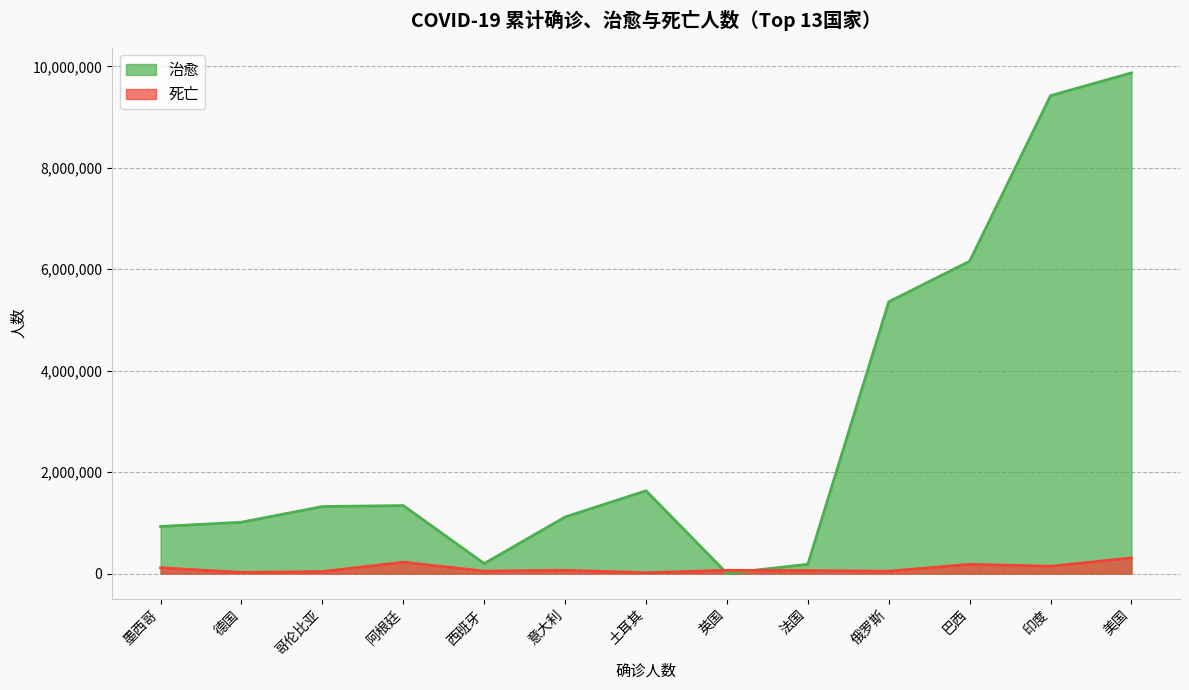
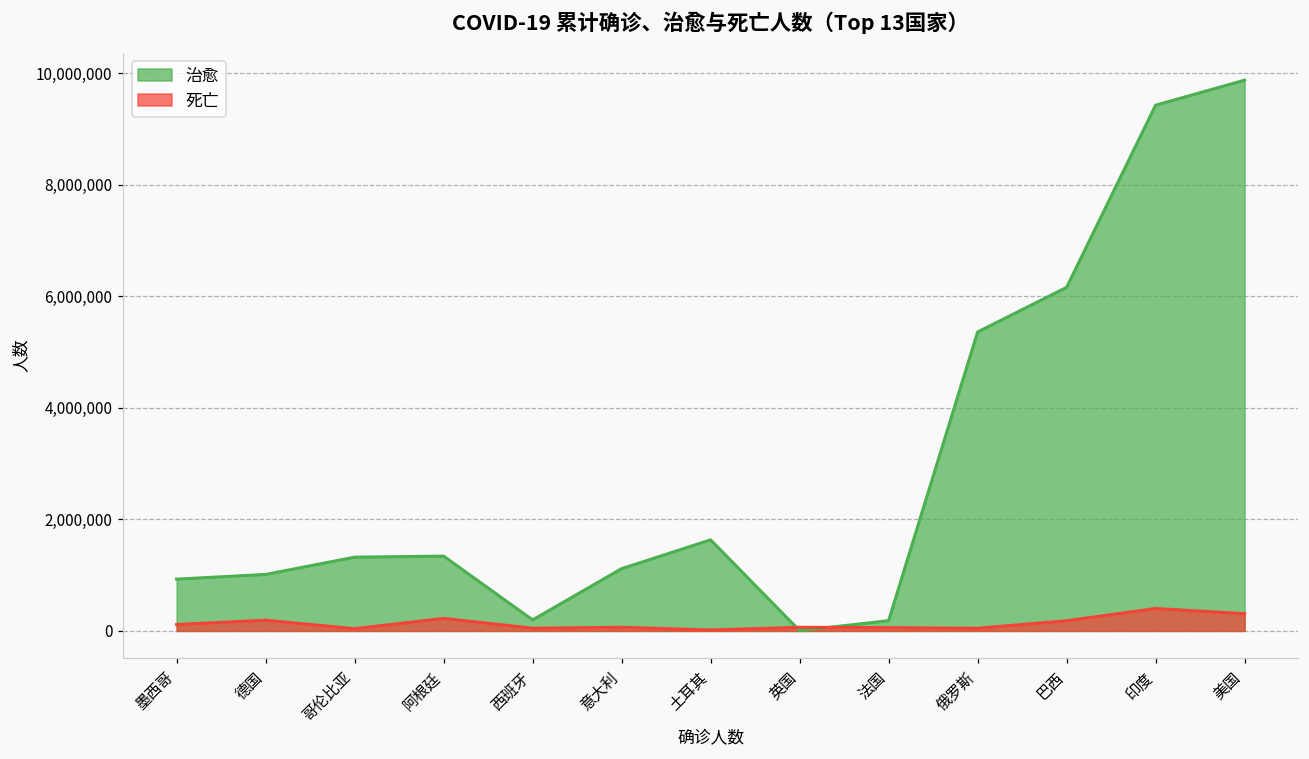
  {
    "治愈": {
      "墨西哥": "900,000",
      "德国": "1,000,000",
      "哥伦比亚": "1,300,000",
      "阿根廷": "1,300,000",
      "西班牙": "200,000",
      "意大利": "1,100,000",
      "土耳其": "1,600,000",
      "英国": "0",
      "法国": "200,000",
      "俄罗斯": "5,400,000",
      "巴西": "6,200,000",
      "印度": "9,400,000",
      "美国": "9,900,000"
    },
    "死亡": {
      "墨西哥": "100,000",
-     "德国": "0",
+     "德国": "200,000",
      "哥伦比亚": "0",
      "阿根廷": "200,000",
      "西班牙": "0",
      "意大利": "100,000",
      "土耳其": "0",
      "英国": "100,000",
      "法国": "100,000",
      "俄罗斯": "0",
      "巴西": "200,000",
-     "印度": "100,000",
+     "印度": "400,000",
      "美国": "300,000"
    }
  }
